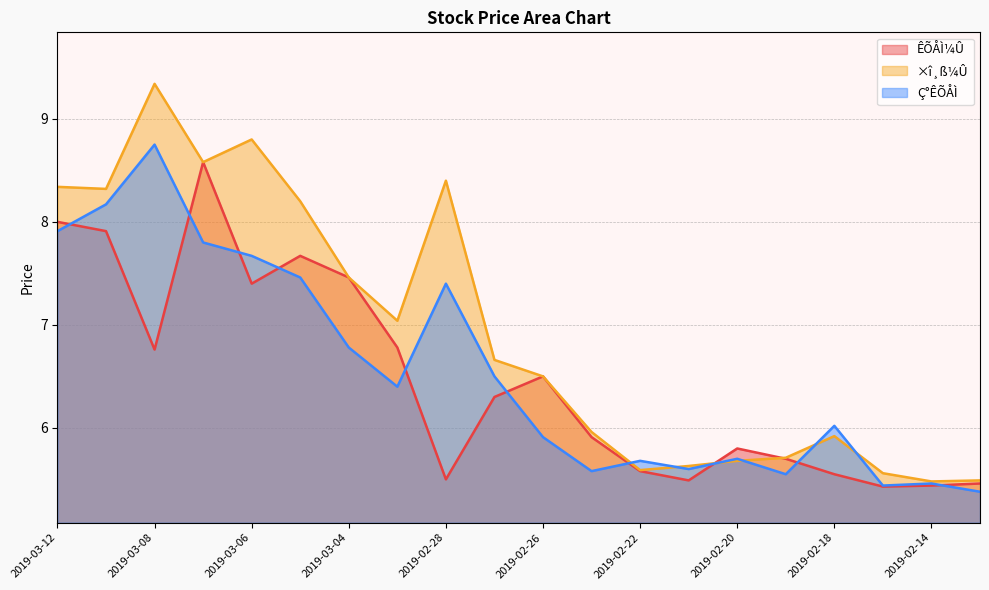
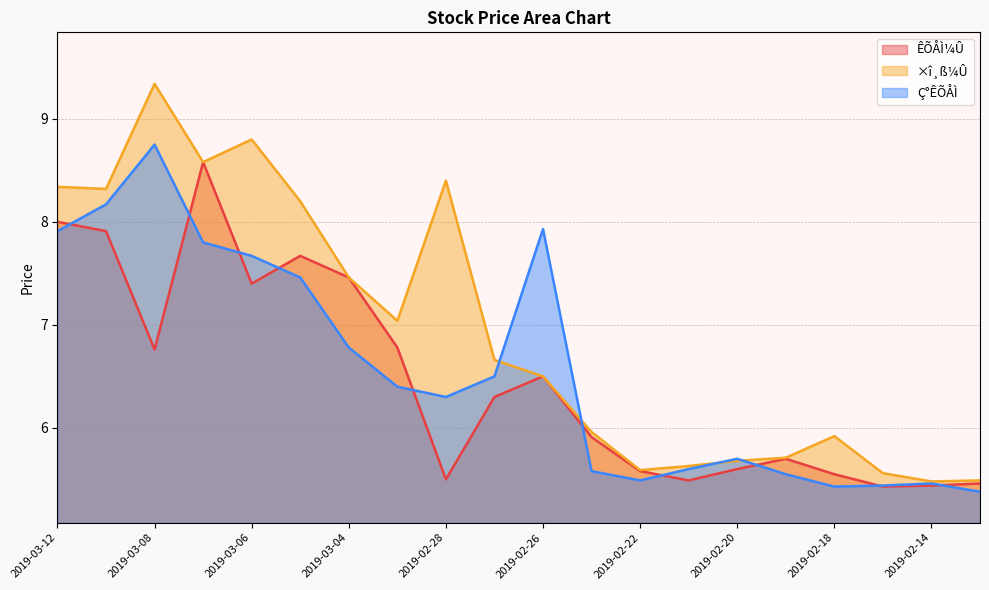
  {
    "ÊÕÅÌ¼Û": {
      "2019-03-12": 8.0,
      "2019-03-08": 6.76,
      "2019-03-06": 7.4,
      "2019-02-28": 5.5,
-     "2019-02-20": 5.8,
+     "2019-02-20": 5.6,
      "2019-02-18": 5.55
    },
    "×î¸ß¼Û": {
      "2019-03-12": 8.34,
      "2019-03-08": 9.34,
      "2019-03-06": 8.80,
      "2019-02-28": 8.40,
      "2019-02-18": 5.92
    },
    "Ç°ÊÕÅÌ": {
      "2019-03-12": 7.91,
      "2019-03-08": 8.75,
      "2019-03-06": 7.67,
      "2019-03-04": 6.78,
-     "2019-02-28": 7.4,
-     "2019-02-26": 5.91,
-     "2019-02-22": 5.68,
-     "2019-02-18": 6.02
+     "2019-02-28": 6.3,
+     "2019-02-26": 7.93,
+     "2019-02-22": 5.49,
+     "2019-02-18": 5.43
    }
  }
